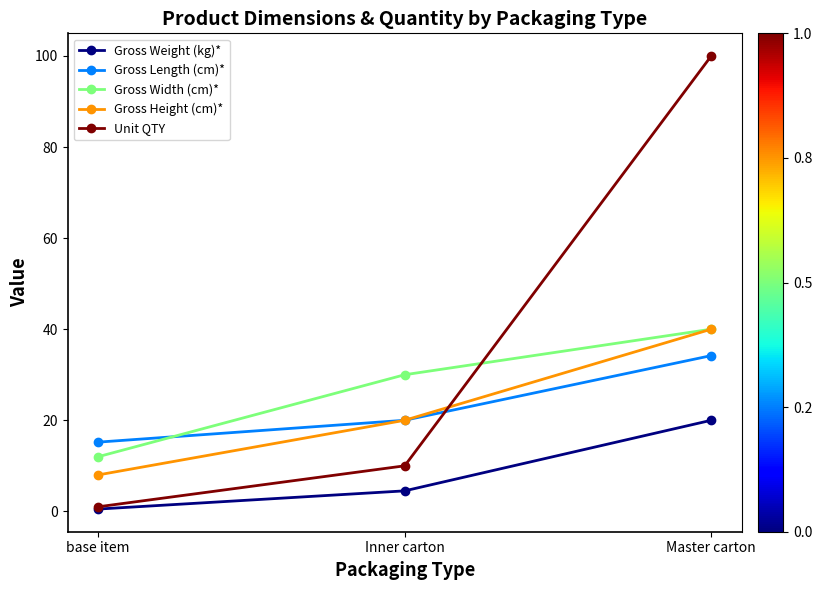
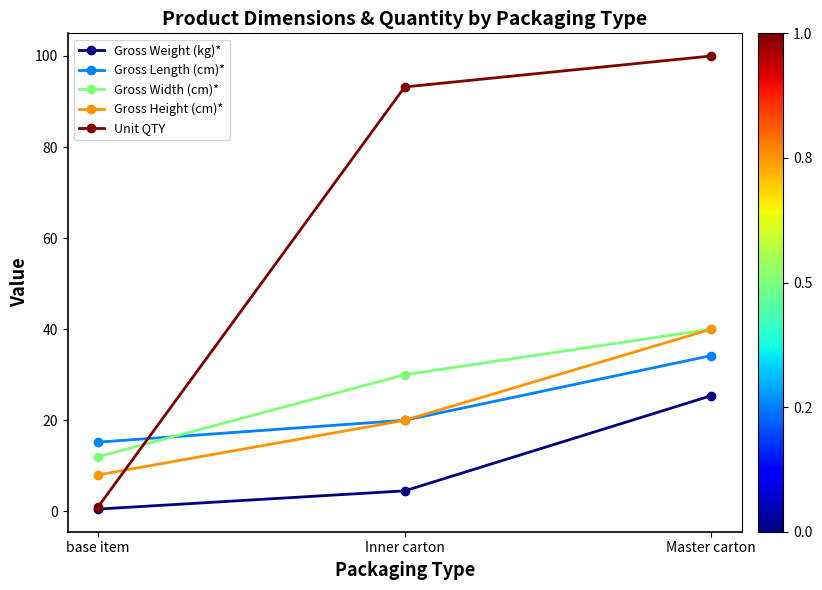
  {
    "Gross Weight (kg)*": {
      "Inner carton": 5,
-     "Master carton": 20
+     "Master carton": 25
    },
    "Gross Length (cm)*": {
      "base item": 15,
      "Master carton": 34
    },
    "Gross Width (cm)*": {
      "base item": 12,
      "Inner carton": 30
    },
    "Gross Height (cm)*": {
      "base item": 8
    },
    "Unit QTY": {
-     "Inner carton": 10,
+     "Inner carton": 93,
      "Master carton": 100
    }
  }
